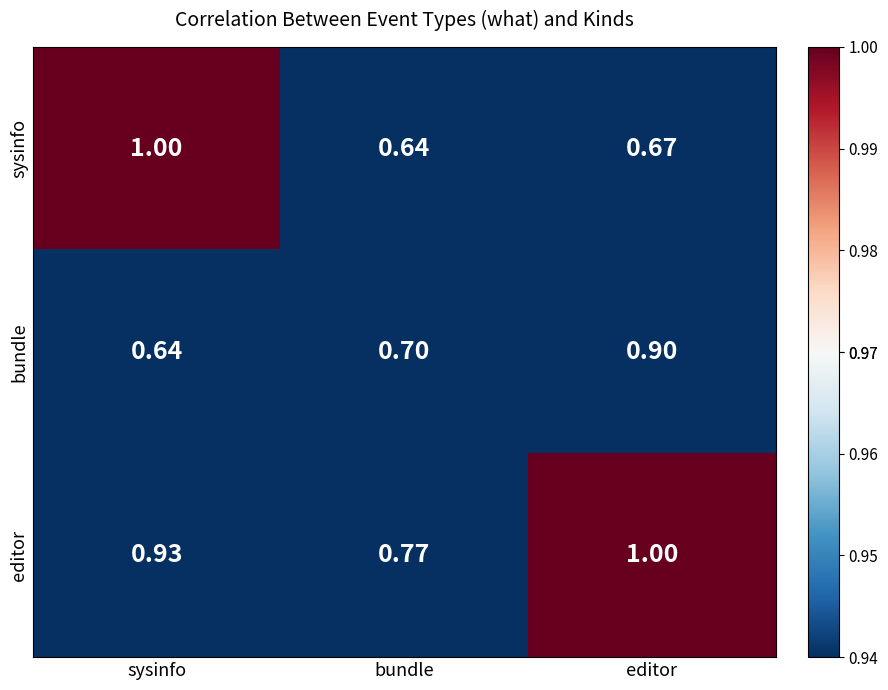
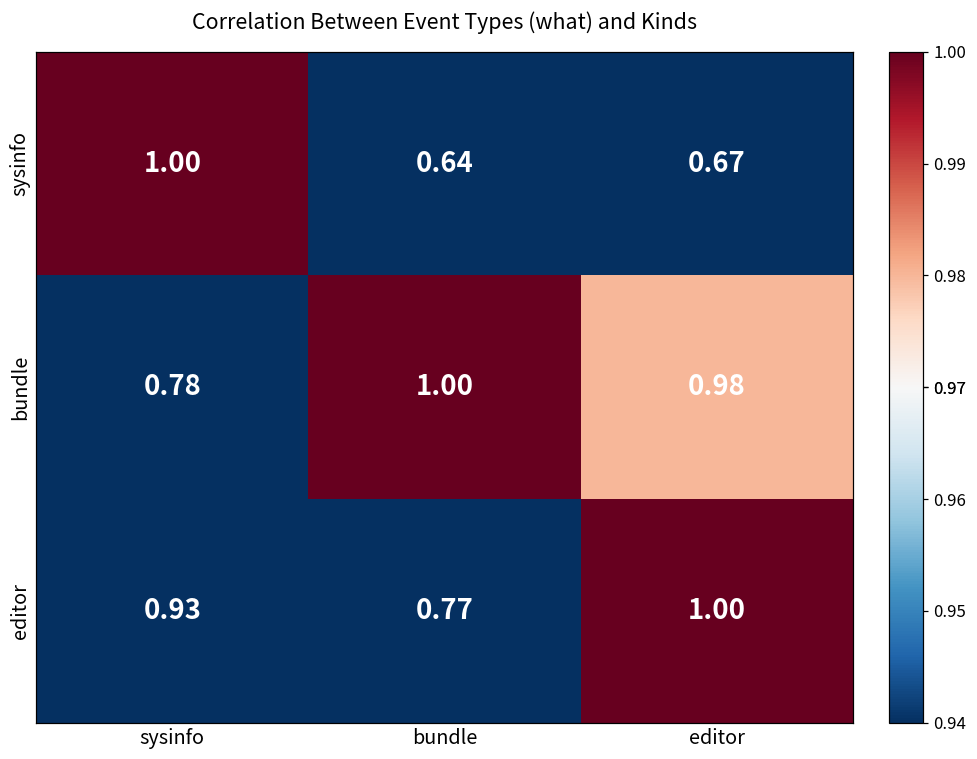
  {
    "sysinfo": {
      "sysinfo": 1.00,
      "bundle": 0.64,
      "editor": 0.67
    },
    "bundle": {
-     "sysinfo": 0.64,
-     "bundle": 0.70,
-     "editor": 0.90
+     "sysinfo": 0.78,
+     "bundle": 1.00,
+     "editor": 0.98
    },
    "editor": {
      "sysinfo": 0.93,
      "bundle": 0.77,
      "editor": 1.00
    }
  }
